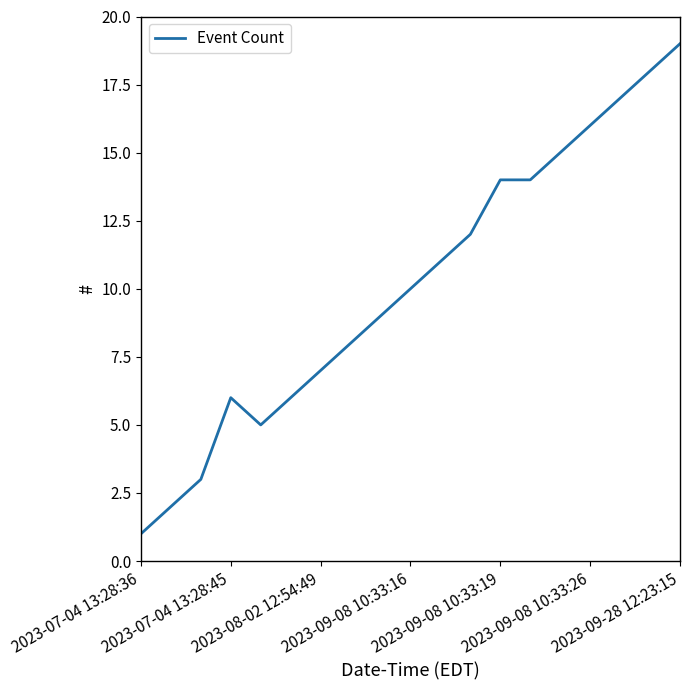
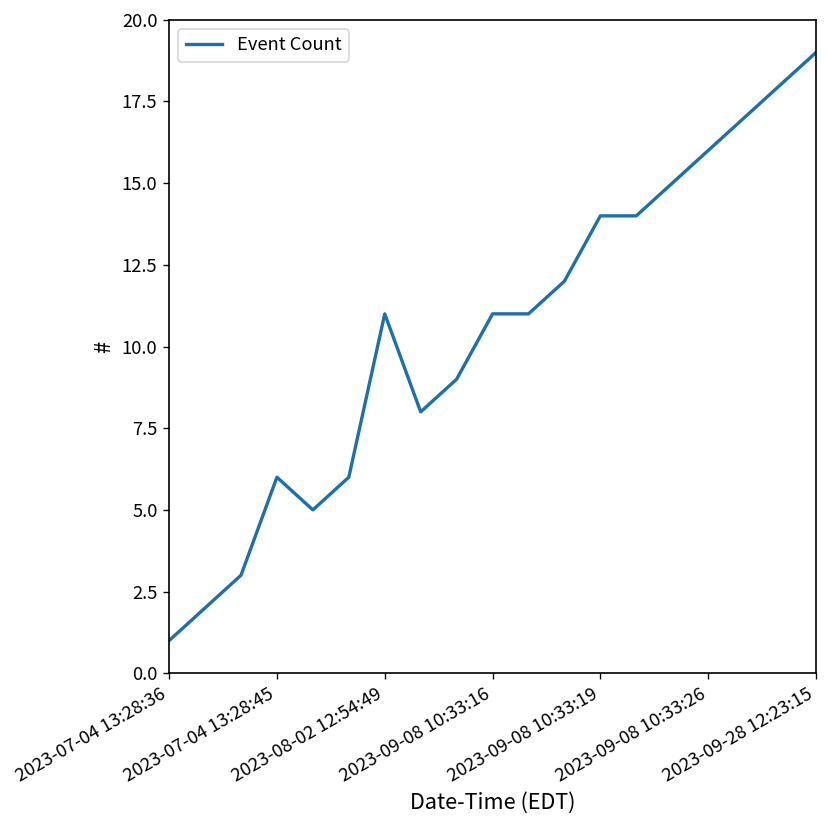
  {
    "2023-07-04 13:28:36": 1,
    "2023-07-04 13:28:45": 6,
-   "2023-08-02 12:54:49": 7,
-   "2023-09-08 10:33:16": 10,
+   "2023-08-02 12:54:49": 11,
+   "2023-09-08 10:33:16": 11,
    "2023-09-08 10:33:19": 14,
    "2023-09-08 10:33:26": 16,
    "2023-09-28 12:23:15": 19
  }
